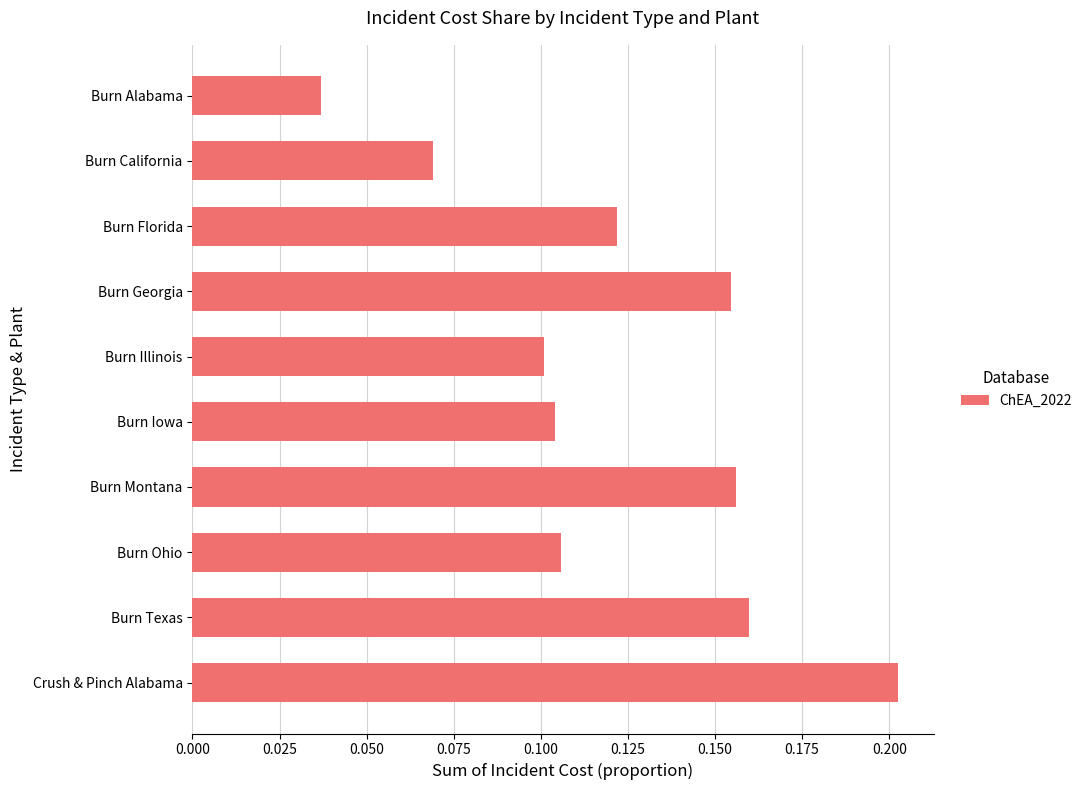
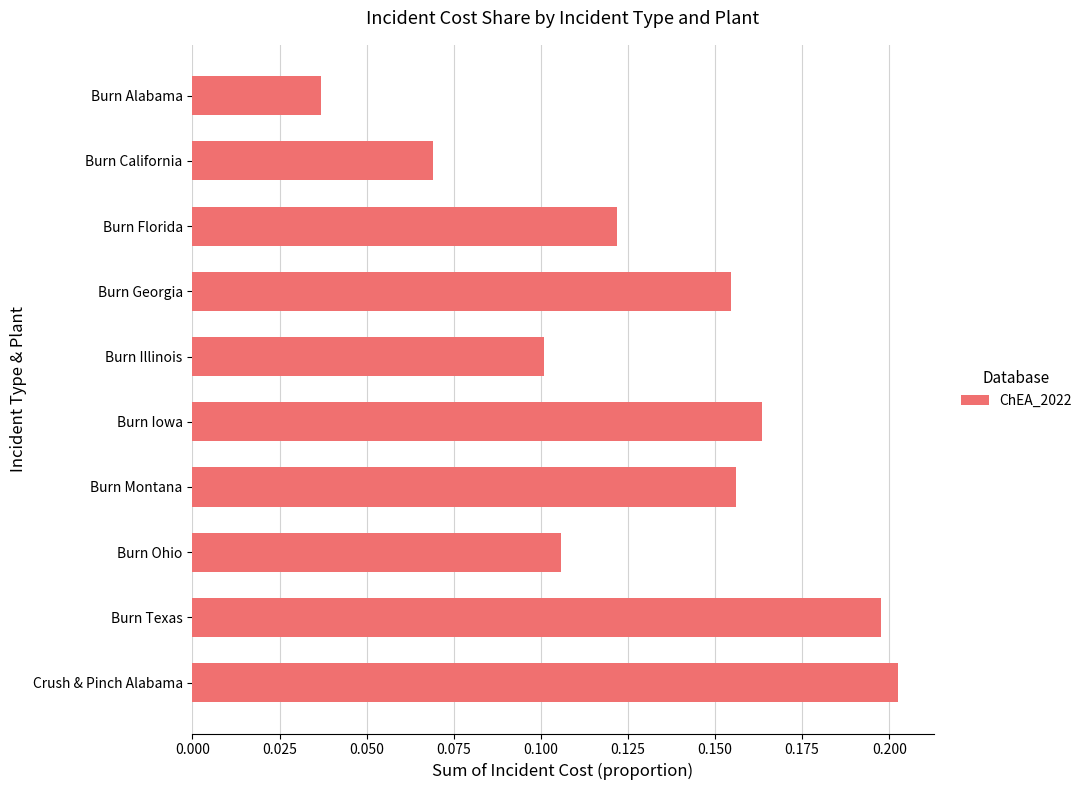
  {
    "Burn Alabama": 0.037,
    "Burn California": 0.069,
    "Burn Florida": 0.122,
    "Burn Georgia": 0.155,
    "Burn Illinois": 0.101,
-   "Burn Iowa": 0.104,
+   "Burn Iowa": 0.163,
    "Burn Montana": 0.156,
    "Burn Ohio": 0.106,
-   "Burn Texas": 0.160,
+   "Burn Texas": 0.197,
    "Crush & Pinch Alabama": 0.203
  }
